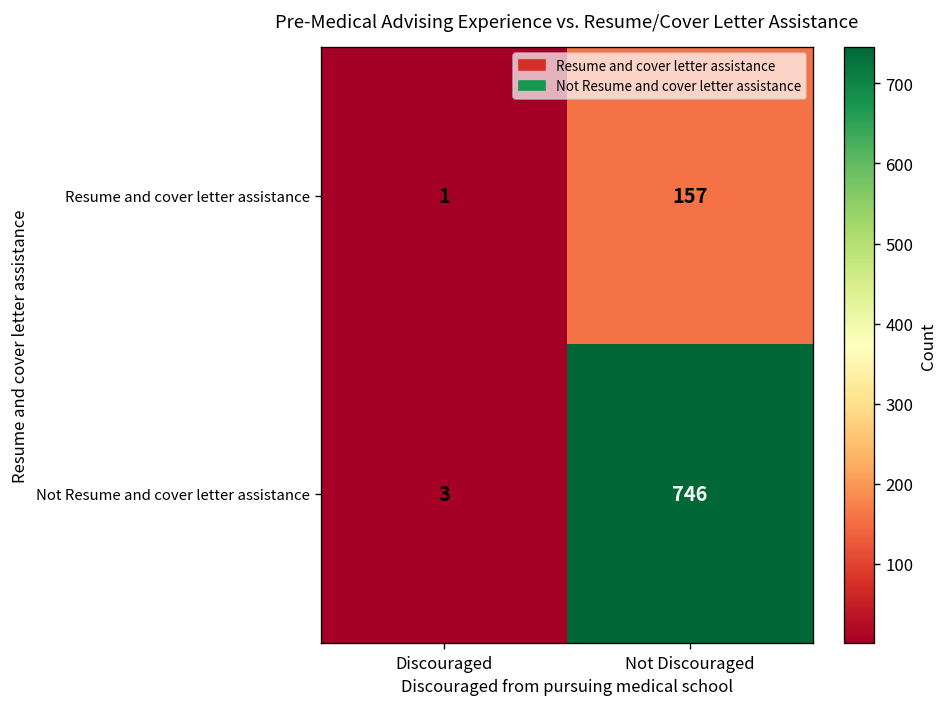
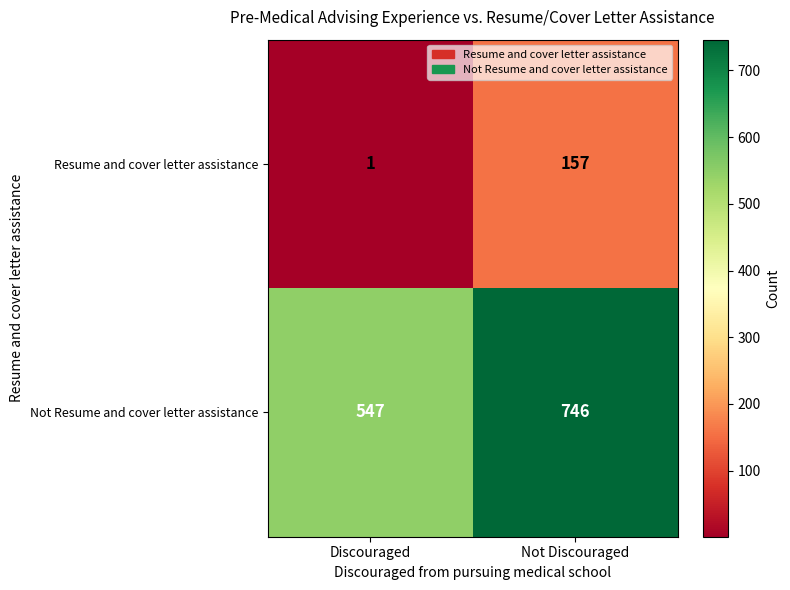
  {
    "Resume and cover letter assistance": {
      "Discouraged": 1,
      "Not Discouraged": 157
    },
    "Not Resume and cover letter assistance": {
-     "Discouraged": 3,
+     "Discouraged": 547,
      "Not Discouraged": 746
    }
  }
